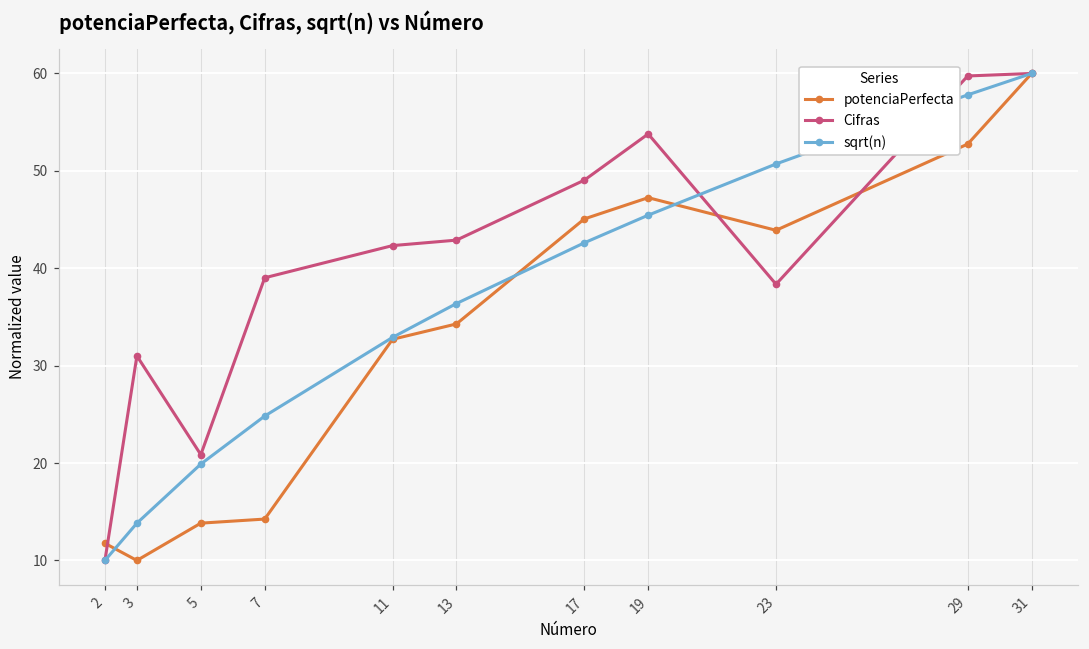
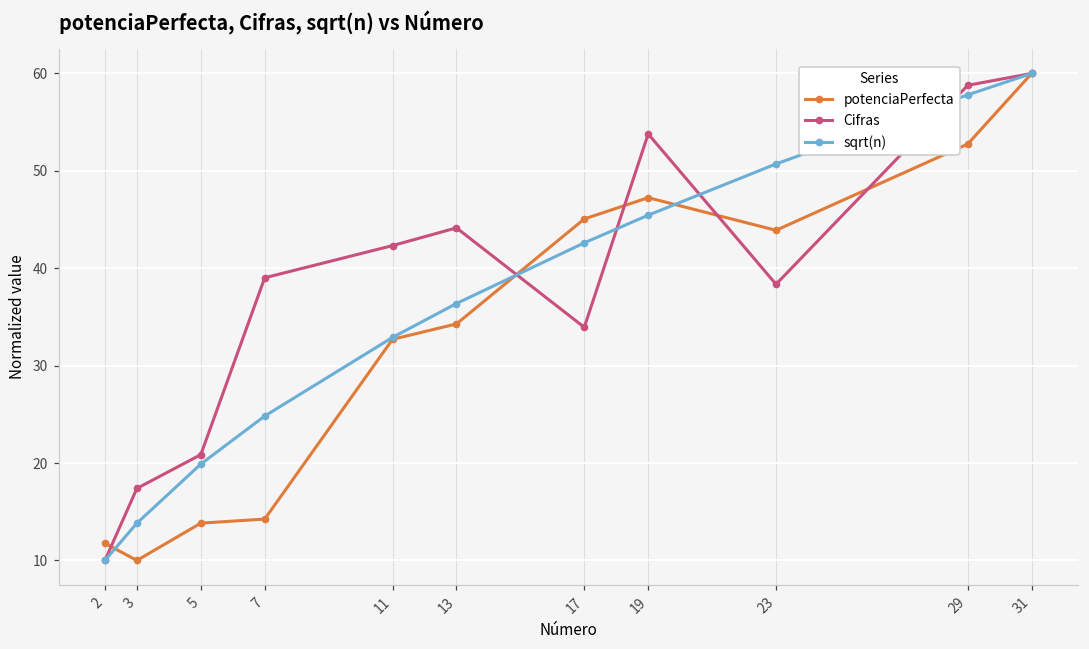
  {
    "potenciaPerfecta": {
      "2": 12,
      "3": 10,
      "5": 14,
      "7": 14,
      "13": 34,
      "17": 45,
      "19": 47,
      "23": 44,
      "29": 53
    },
    "Cifras": {
-     "3": 31,
+     "3": 17,
      "5": 21,
      "7": 39,
      "11": 42,
-     "13": 43,
-     "17": 49,
+     "13": 44,
+     "17": 34,
      "19": 54,
      "23": 38,
-     "29": 60
+     "29": 59
    },
    "sqrt(n)": {
      "3": 14,
      "5": 20,
      "7": 25,
      "13": 36,
      "17": 43,
      "19": 45,
      "23": 51,
      "29": 58
    }
  }
